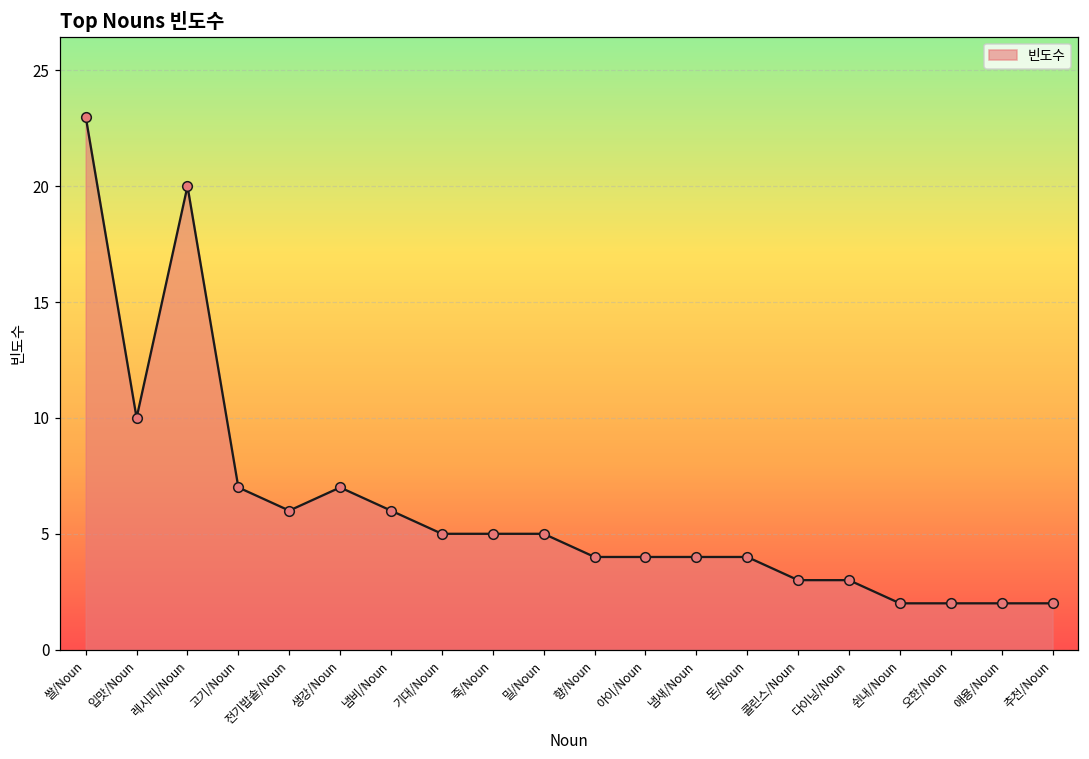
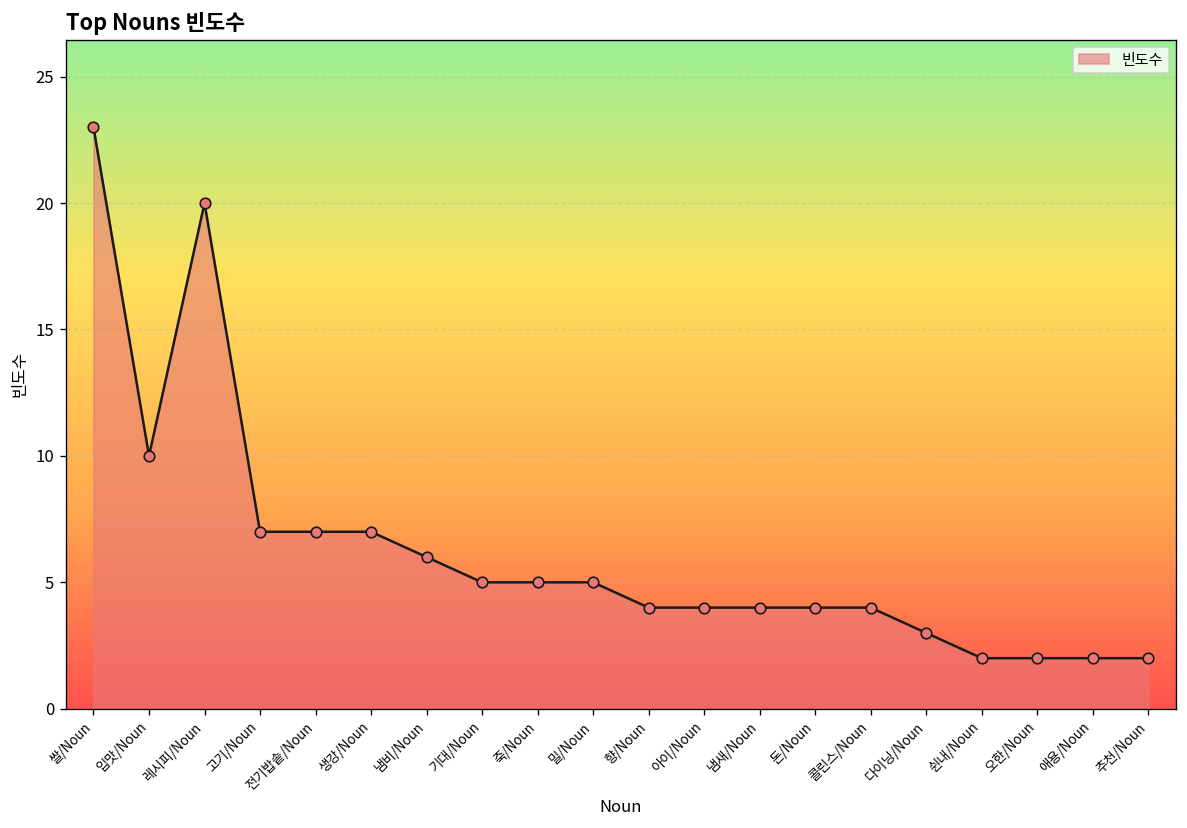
  {
    "쌀/Noun": 23,
    "입맛/Noun": 10,
    "레시피/Noun": 20,
    "고기/Noun": 7,
-   "전기밥솥/Noun": 6,
+   "전기밥솥/Noun": 7,
    "생강/Noun": 7,
    "냄비/Noun": 6,
    "기대/Noun": 5,
    "죽/Noun": 5,
    "밀/Noun": 5,
    "향/Noun": 4,
    "아이/Noun": 4,
    "냄새/Noun": 4,
    "돈/Noun": 4,
-   "콜린스/Noun": 3,
+   "콜린스/Noun": 4,
    "다이닝/Noun": 3,
    "쉰내/Noun": 2,
    "오한/Noun": 2,
    "애용/Noun": 2,
    "추천/Noun": 2
  }
